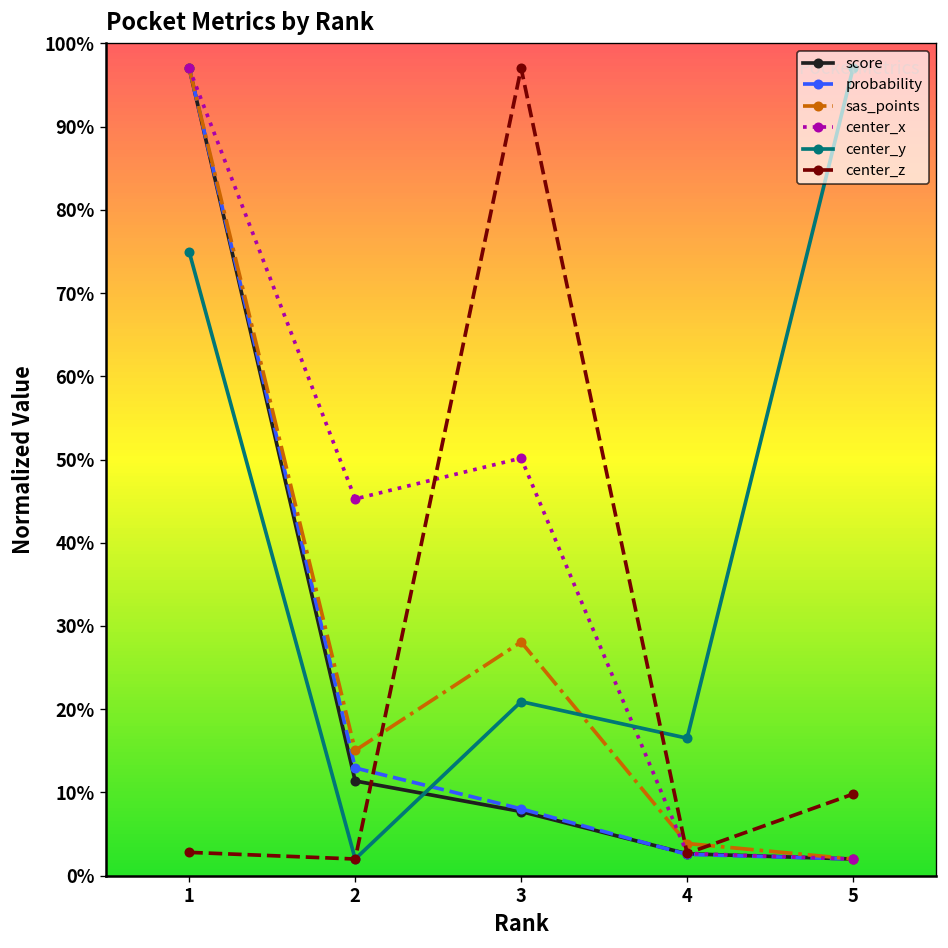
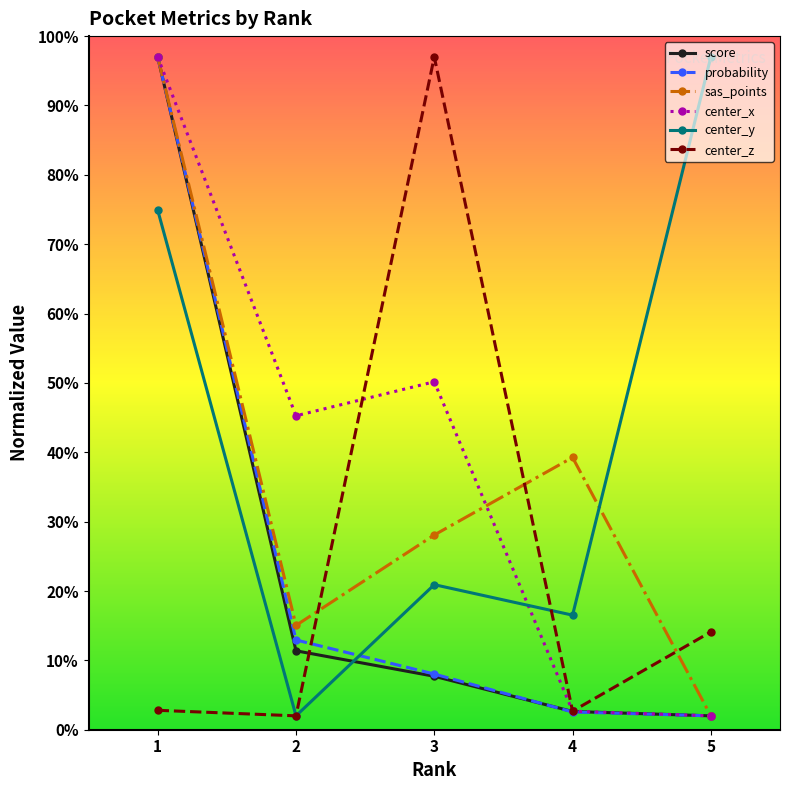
  {
    "score": {
      "2": "11%"
    },
    "probability": {
      "2": "13%"
    },
    "sas_points": {
      "2": "15%",
      "3": "28%",
-     "4": "4%"
+     "4": "39%"
    },
    "center_x": {
      "2": "45%",
      "3": "50%"
    },
    "center_y": {
      "1": "75%",
      "3": "21%",
      "4": "17%"
    },
    "center_z": {
      "1": "3%",
      "3": "97%",
-     "5": "10%"
+     "5": "14%"
    }
  }
